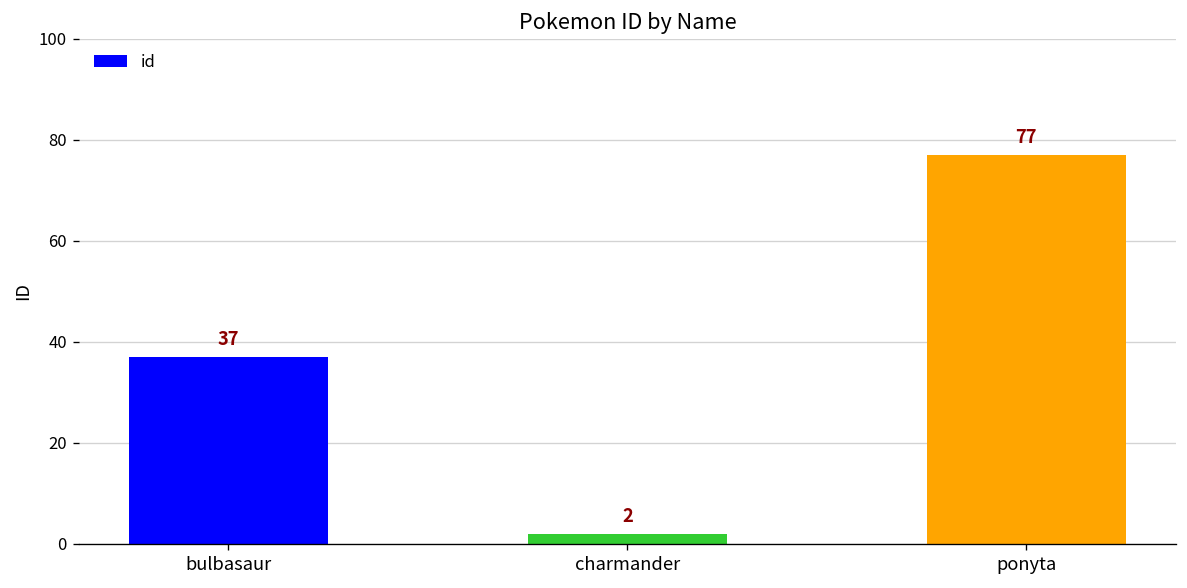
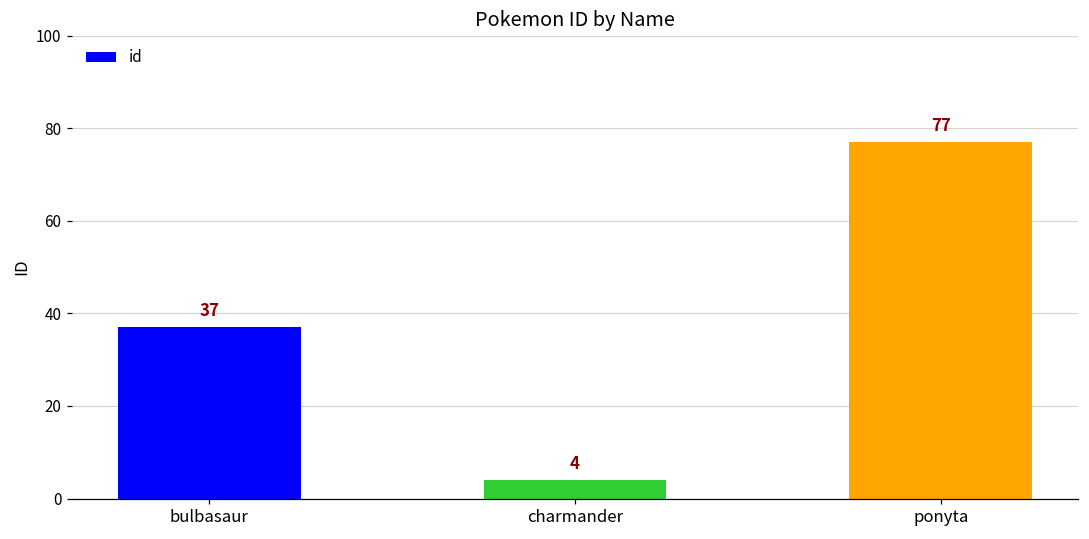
  {
    "bulbasaur": 37,
-   "charmander": 2,
+   "charmander": 4,
    "ponyta": 77
  }
